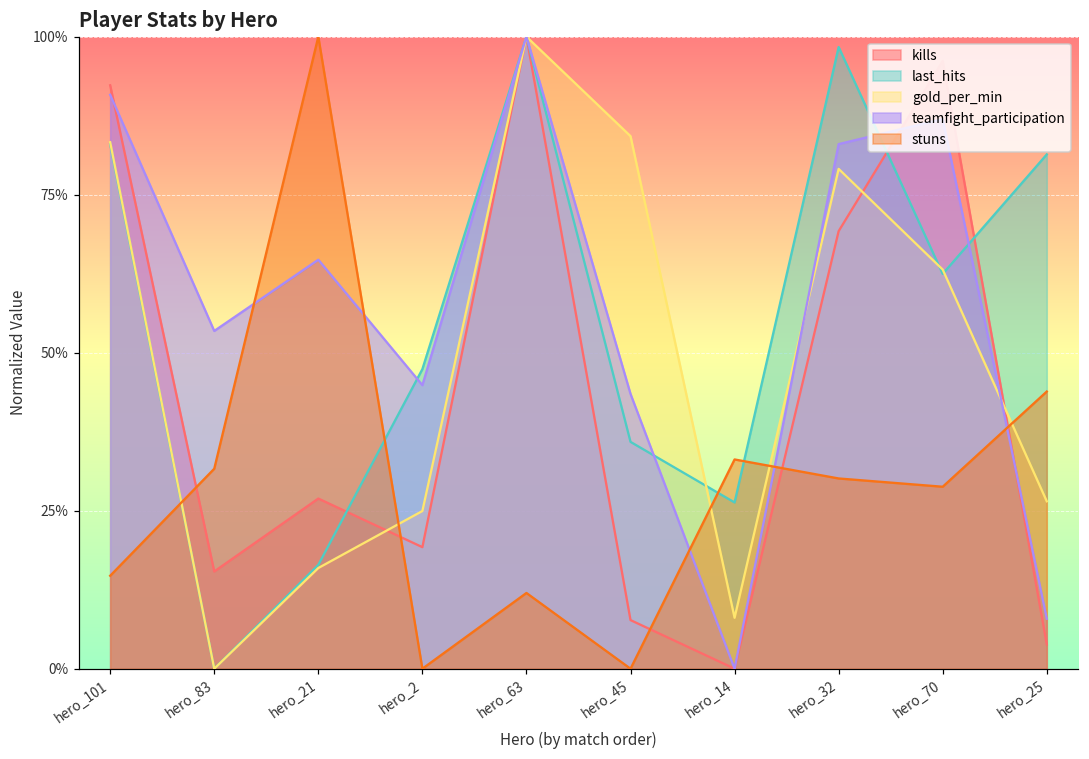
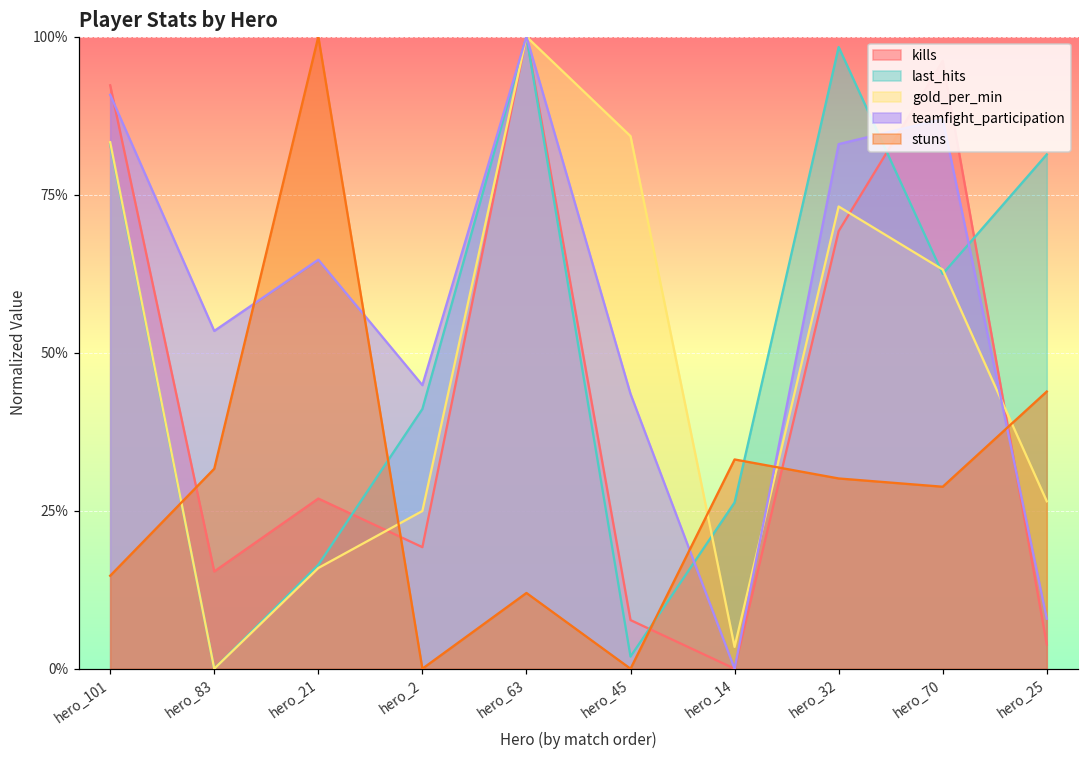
  {
    "last_hits": {
      "hero_21": "16%",
-     "hero_2": "47%",
-     "hero_45": "36%",
+     "hero_2": "41%",
+     "hero_45": "2%",
      "hero_14": "26%",
      "hero_32": "98%",
      "hero_70": "62%",
      "hero_25": "81%"
    },
    "gold_per_min": {
      "hero_21": "16%",
      "hero_2": "25%",
      "hero_45": "84%",
-     "hero_14": "8%",
-     "hero_32": "79%",
+     "hero_14": "3%",
+     "hero_32": "73%",
      "hero_70": "63%",
      "hero_25": "26%"
    },
    "teamfight_participation": {
      "hero_101": "91%",
      "hero_83": "53%",
      "hero_21": "65%",
      "hero_2": "45%",
      "hero_45": "43%",
      "hero_32": "83%",
      "hero_25": "8%"
    }
  }
